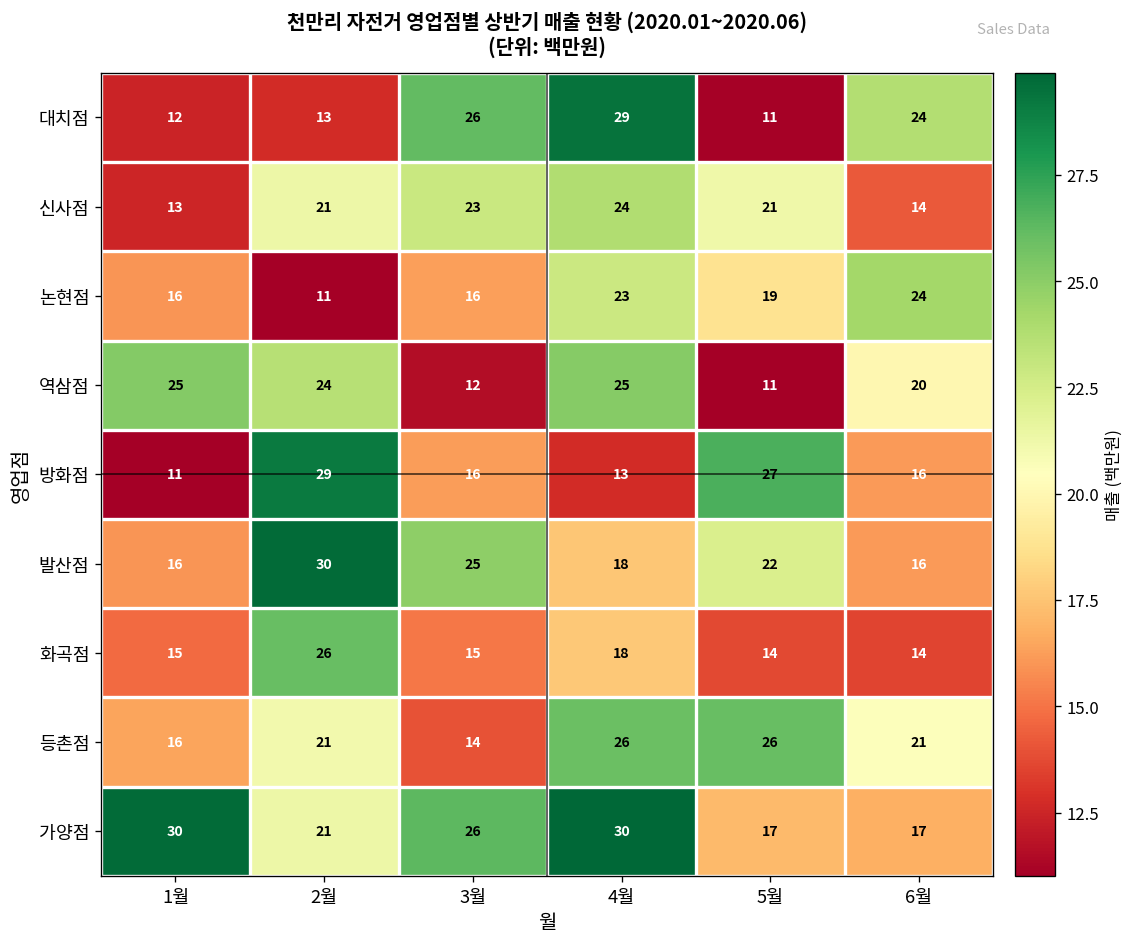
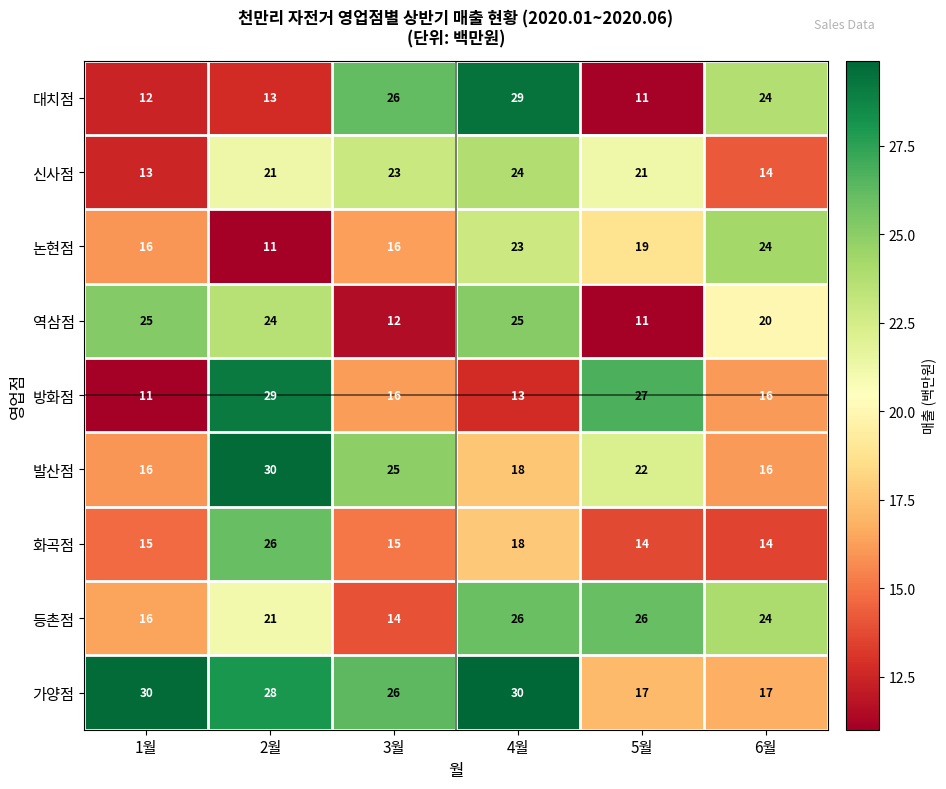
  {
    "대치점": {
      "1월": 12,
      "2월": 13,
      "3월": 26,
      "4월": 29,
      "5월": 11,
      "6월": 24
    },
    "신사점": {
      "1월": 13,
      "2월": 21,
      "3월": 23,
      "4월": 24,
      "5월": 21,
      "6월": 14
    },
    "논현점": {
      "1월": 16,
      "2월": 11,
      "3월": 16,
      "4월": 23,
      "5월": 19,
      "6월": 24
    },
    "역삼점": {
      "1월": 25,
      "2월": 24,
      "3월": 12,
      "4월": 25,
      "5월": 11,
      "6월": 20
    },
    "방화점": {
      "1월": 11,
      "2월": 29,
      "3월": 16,
      "4월": 13,
      "5월": 27,
      "6월": 16
    },
    "발산점": {
      "1월": 16,
      "2월": 30,
      "3월": 25,
      "4월": 18,
      "5월": 22,
      "6월": 16
    },
    "화곡점": {
      "1월": 15,
      "2월": 26,
      "3월": 15,
      "4월": 18,
      "5월": 14,
      "6월": 14
    },
    "등촌점": {
      "1월": 16,
      "2월": 21,
      "3월": 14,
      "4월": 26,
      "5월": 26,
-     "6월": 21
+     "6월": 24
    },
    "가양점": {
      "1월": 30,
-     "2월": 21,
+     "2월": 28,
      "3월": 26,
      "4월": 30,
      "5월": 17,
      "6월": 17
    }
  }
